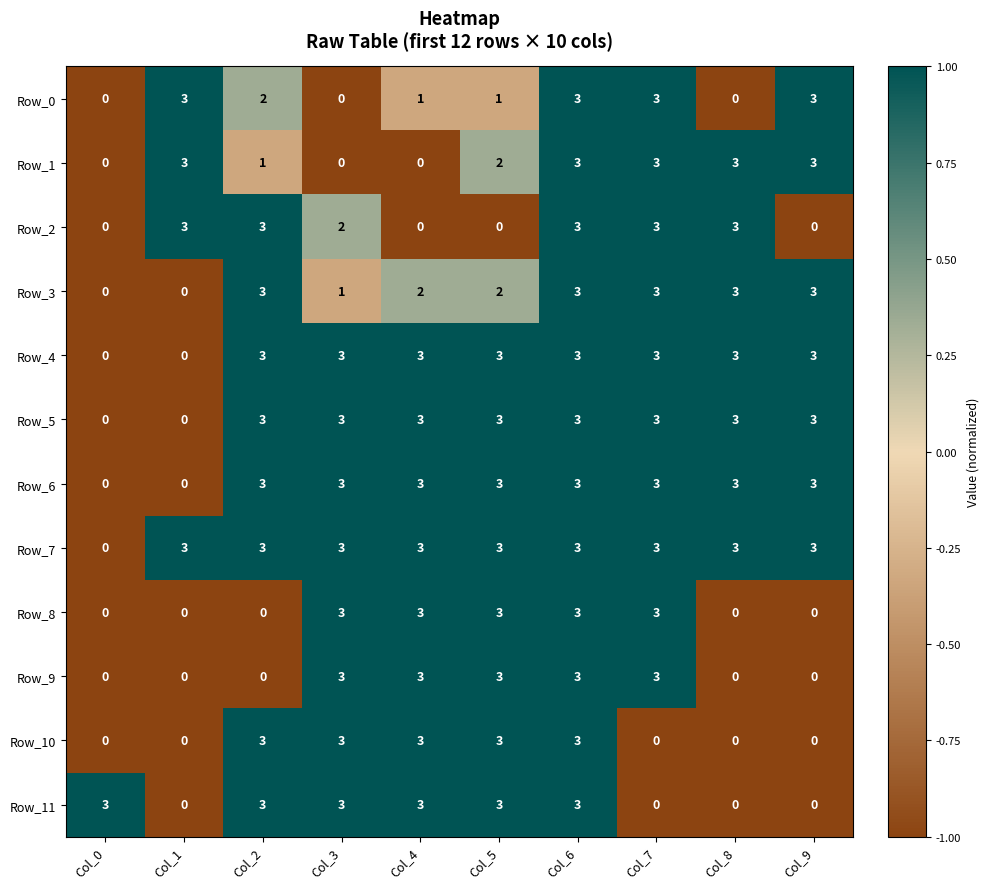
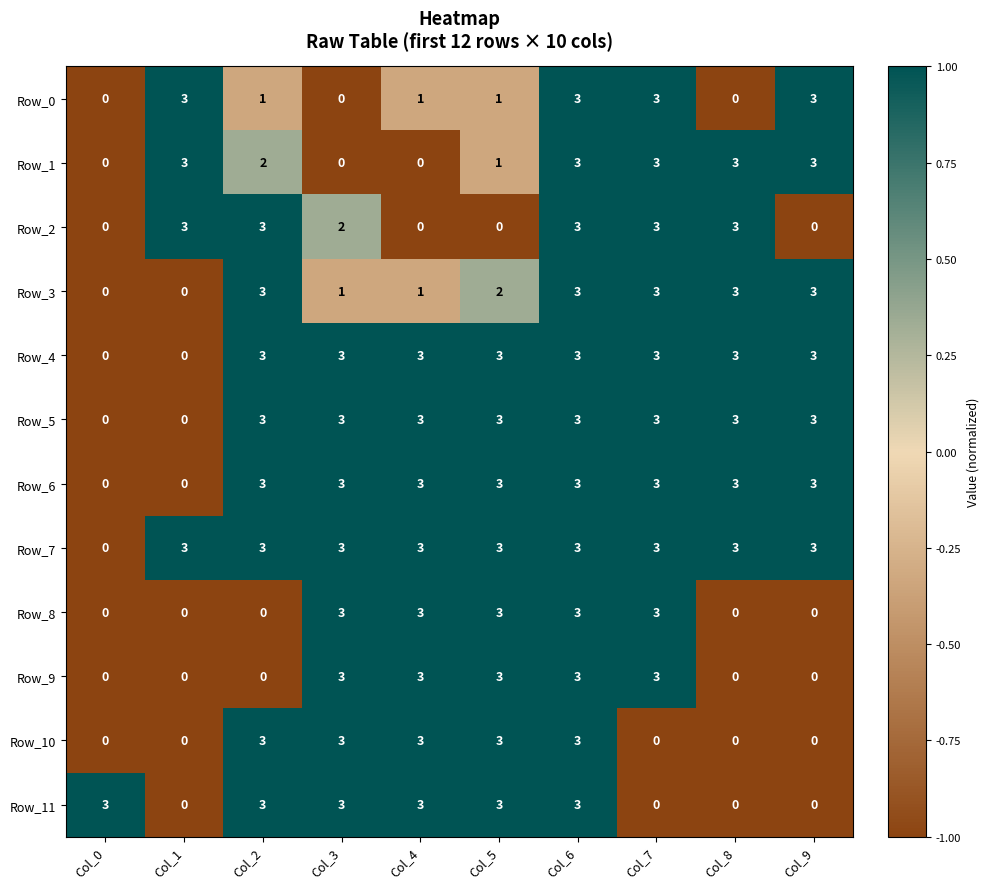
  {
    "Row_0": {
      "Col_0": 0,
      "Col_1": 3,
-     "Col_2": 2,
+     "Col_2": 1,
      "Col_3": 0,
      "Col_4": 1,
      "Col_5": 1,
      "Col_6": 3,
      "Col_7": 3,
      "Col_8": 0,
      "Col_9": 3
    },
    "Row_1": {
      "Col_0": 0,
      "Col_1": 3,
-     "Col_2": 1,
+     "Col_2": 2,
      "Col_3": 0,
      "Col_4": 0,
-     "Col_5": 2,
+     "Col_5": 1,
      "Col_6": 3,
      "Col_7": 3,
      "Col_8": 3,
      "Col_9": 3
    },
    "Row_2": {
      "Col_0": 0,
      "Col_1": 3,
      "Col_2": 3,
      "Col_3": 2,
      "Col_4": 0,
      "Col_5": 0,
      "Col_6": 3,
      "Col_7": 3,
      "Col_8": 3,
      "Col_9": 0
    },
    "Row_3": {
      "Col_0": 0,
      "Col_1": 0,
      "Col_2": 3,
      "Col_3": 1,
-     "Col_4": 2,
+     "Col_4": 1,
      "Col_5": 2,
      "Col_6": 3,
      "Col_7": 3,
      "Col_8": 3,
      "Col_9": 3
    },
    "Row_4": {
      "Col_0": 0,
      "Col_1": 0,
      "Col_2": 3,
      "Col_3": 3,
      "Col_4": 3,
      "Col_5": 3,
      "Col_6": 3,
      "Col_7": 3,
      "Col_8": 3,
      "Col_9": 3
    },
    "Row_5": {
      "Col_0": 0,
      "Col_1": 0,
      "Col_2": 3,
      "Col_3": 3,
      "Col_4": 3,
      "Col_5": 3,
      "Col_6": 3,
      "Col_7": 3,
      "Col_8": 3,
      "Col_9": 3
    },
    "Row_6": {
      "Col_0": 0,
      "Col_1": 0,
      "Col_2": 3,
      "Col_3": 3,
      "Col_4": 3,
      "Col_5": 3,
      "Col_6": 3,
      "Col_7": 3,
      "Col_8": 3,
      "Col_9": 3
    },
    "Row_7": {
      "Col_0": 0,
      "Col_1": 3,
      "Col_2": 3,
      "Col_3": 3,
      "Col_4": 3,
      "Col_5": 3,
      "Col_6": 3,
      "Col_7": 3,
      "Col_8": 3,
      "Col_9": 3
    },
    "Row_8": {
      "Col_0": 0,
      "Col_1": 0,
      "Col_2": 0,
      "Col_3": 3,
      "Col_4": 3,
      "Col_5": 3,
      "Col_6": 3,
      "Col_7": 3,
      "Col_8": 0,
      "Col_9": 0
    },
    "Row_9": {
      "Col_0": 0,
      "Col_1": 0,
      "Col_2": 0,
      "Col_3": 3,
      "Col_4": 3,
      "Col_5": 3,
      "Col_6": 3,
      "Col_7": 3,
      "Col_8": 0,
      "Col_9": 0
    },
    "Row_10": {
      "Col_0": 0,
      "Col_1": 0,
      "Col_2": 3,
      "Col_3": 3,
      "Col_4": 3,
      "Col_5": 3,
      "Col_6": 3,
      "Col_7": 0,
      "Col_8": 0,
      "Col_9": 0
    },
    "Row_11": {
      "Col_0": 3,
      "Col_1": 0,
      "Col_2": 3,
      "Col_3": 3,
      "Col_4": 3,
      "Col_5": 3,
      "Col_6": 3,
      "Col_7": 0,
      "Col_8": 0,
      "Col_9": 0
    }
  }
